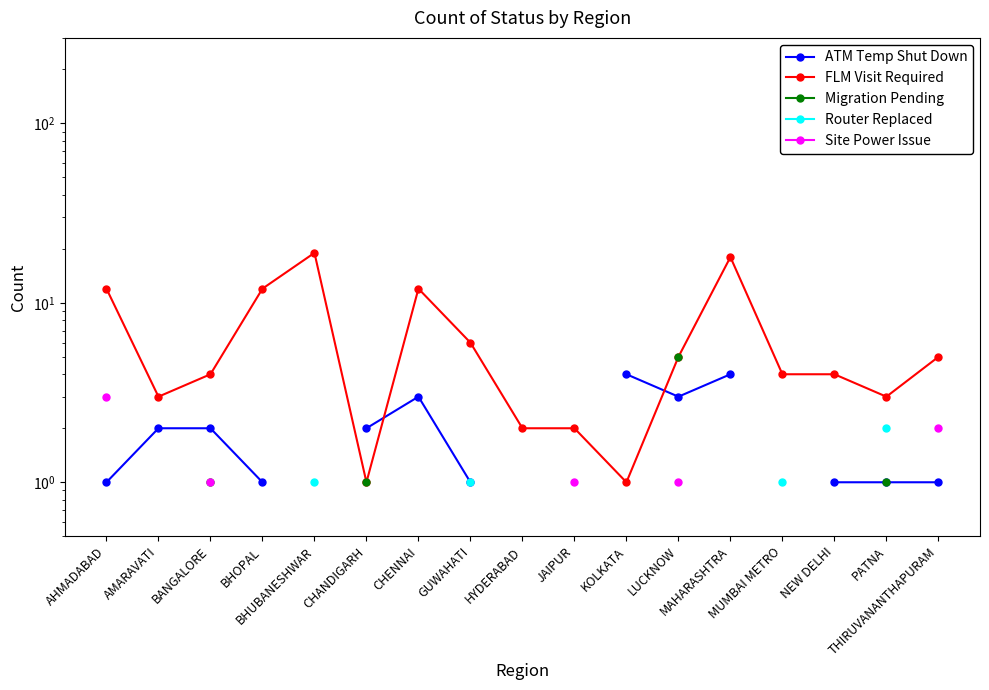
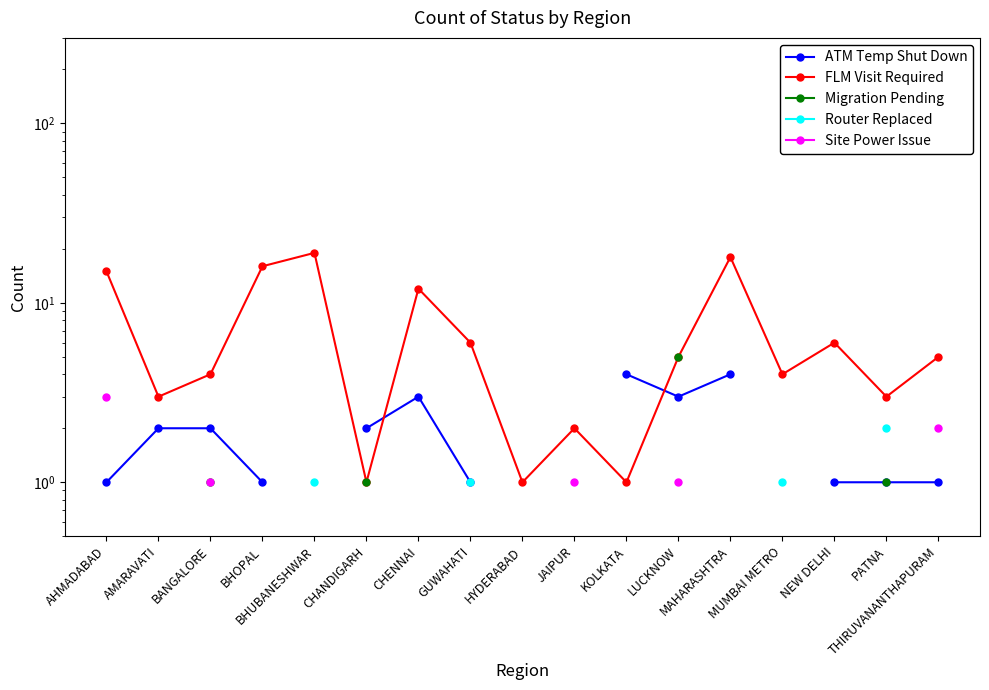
  {
    "ATM Temp Shut Down": {
      "AHMADABAD": 1,
      "AMARAVATI": 2,
      "BANGALORE": 2,
      "BHOPAL": 1,
      "CHANDIGARH": 2,
      "CHENNAI": 3,
      "KOLKATA": 4,
      "LUCKNOW": 3,
      "MAHARASHTRA": 4,
      "NEW DELHI": 1,
      "THIRUVANANTHAPURAM": 1
    },
    "FLM Visit Required": {
-     "AHMADABAD": 12,
+     "AHMADABAD": 15,
      "AMARAVATI": 3,
      "BANGALORE": 4,
-     "BHOPAL": 12,
+     "BHOPAL": 16,
      "BHUBANESHWAR": 19,
      "CHENNAI": 12,
      "GUWAHATI": 6,
-     "HYDERABAD": 2,
+     "HYDERABAD": 1,
      "JAIPUR": 2,
      "KOLKATA": 1,
      "MAHARASHTRA": 18,
      "MUMBAI METRO": 4,
-     "NEW DELHI": 4,
+     "NEW DELHI": 6,
      "PATNA": 3,
      "THIRUVANANTHAPURAM": 5
    },
    "Router Replaced": {
      "BHUBANESHWAR": 1,
      "MUMBAI METRO": 1,
      "PATNA": 2
    },
    "Site Power Issue": {
      "AHMADABAD": 3,
      "JAIPUR": 1,
      "LUCKNOW": 1,
      "THIRUVANANTHAPURAM": 2
    }
  }
